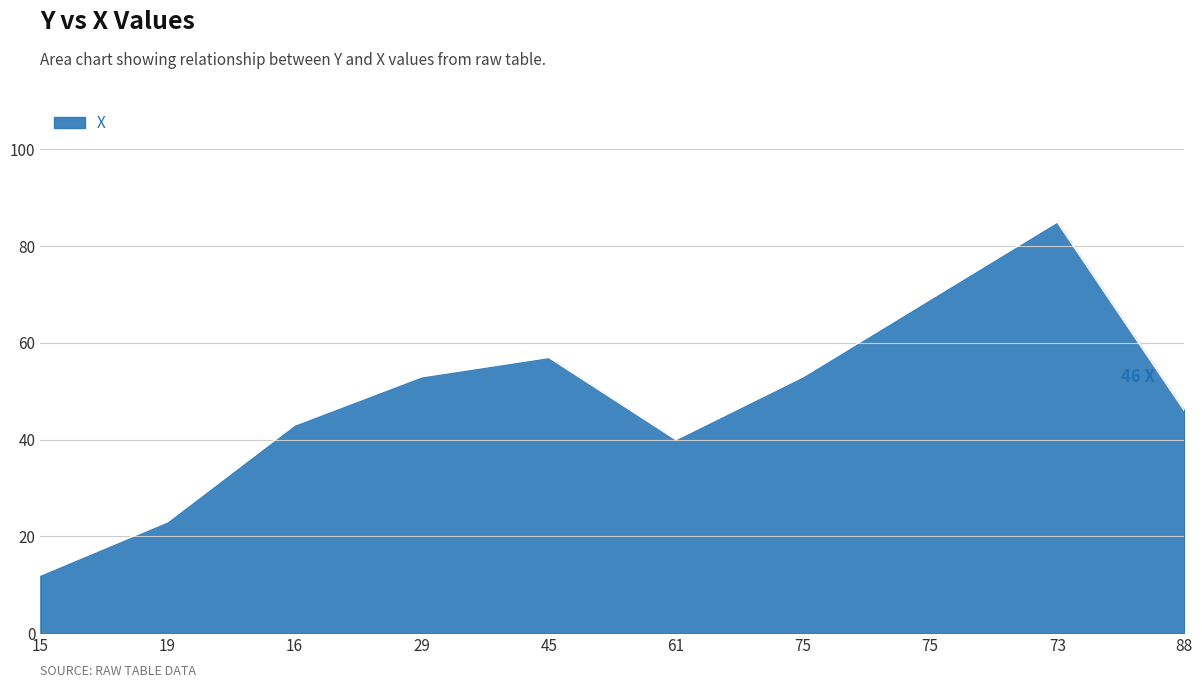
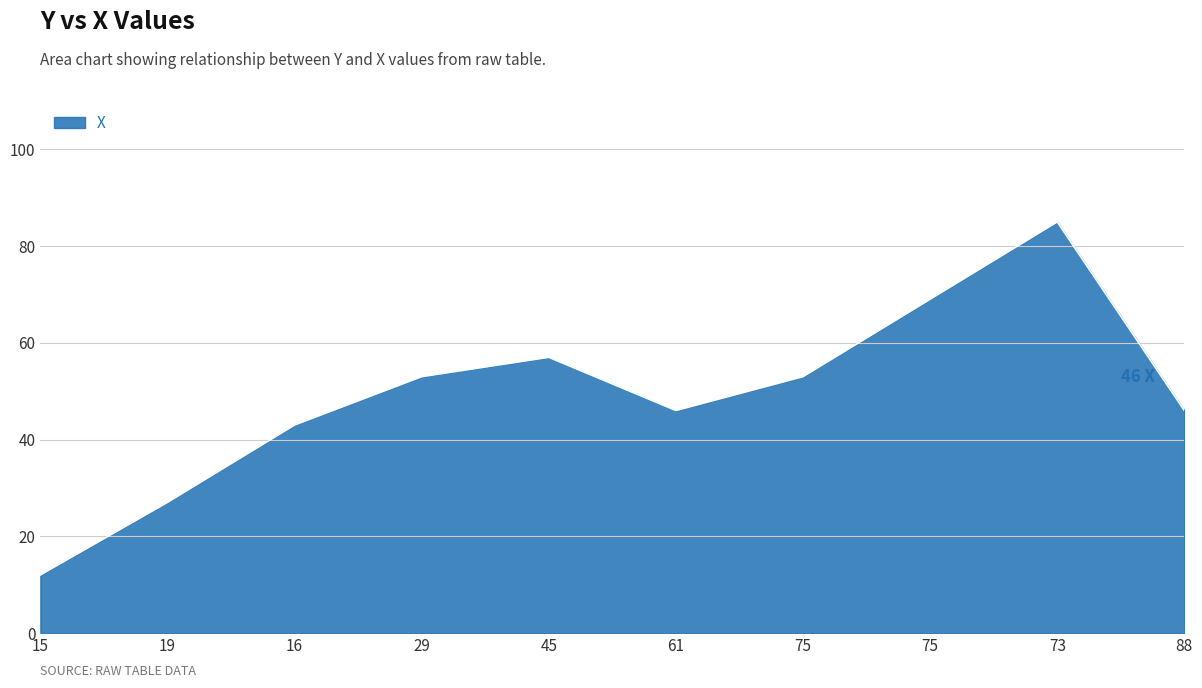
  {
    "15": 12,
-   "19": 23,
+   "19": 27,
    "16": 43,
    "29": 53,
    "45": 57,
-   "61": 40,
+   "61": 46,
    "73": 85,
    "88": 46
  }
